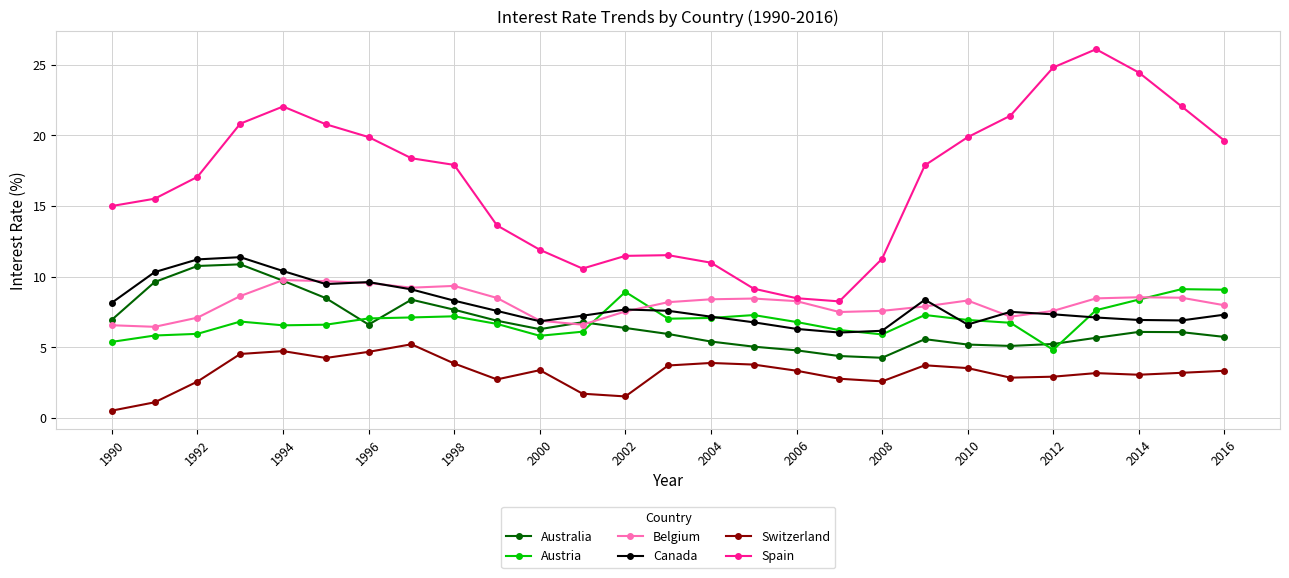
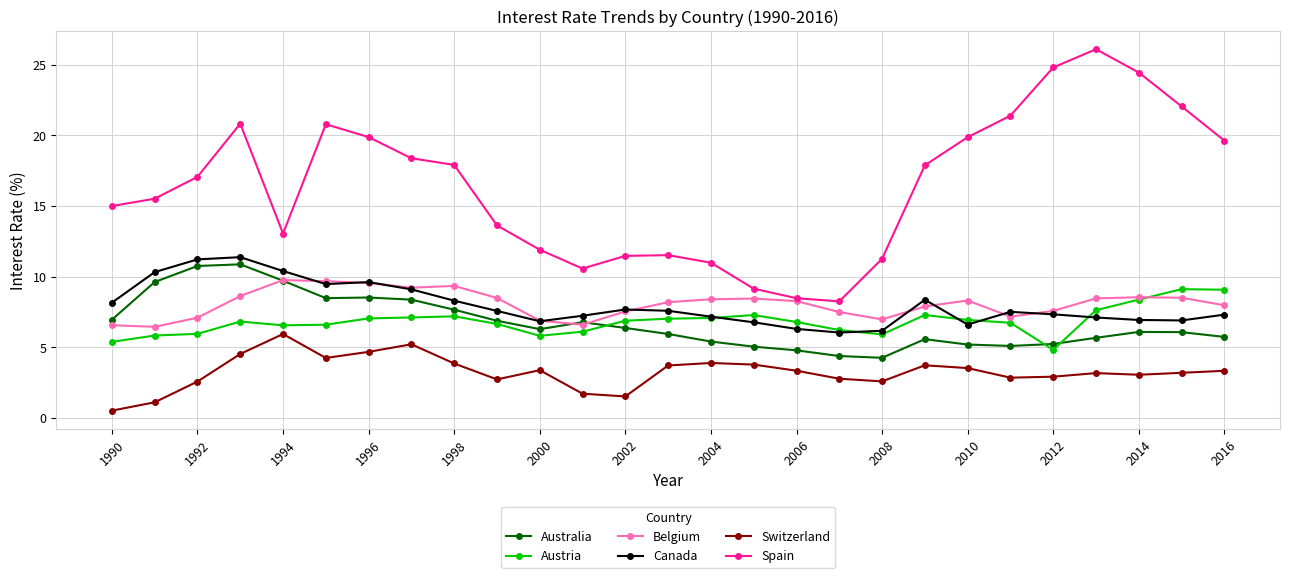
  {
    "Australia": {
      "1990": 6.9,
      "1992": 10.8,
-     "1996": 6.6,
+     "1996": 8.5,
      "1998": 7.7,
      "2000": 6.3,
      "2002": 6.4,
      "2004": 5.4,
      "2006": 4.8,
      "2008": 4.2,
      "2010": 5.2,
      "2012": 5.2,
      "2014": 6.1,
      "2016": 5.7
    },
    "Austria": {
      "1990": 5.4,
      "1992": 5.9,
      "1994": 6.5,
      "1996": 7.0,
      "1998": 7.2,
      "2000": 5.8,
-     "2002": 8.9,
+     "2002": 6.9,
      "2006": 6.8,
      "2008": 5.9,
      "2010": 6.9,
      "2012": 4.8,
      "2016": 9.1
    },
    "Belgium": {
      "1990": 6.6,
      "1992": 7.1,
      "1998": 9.3,
      "2004": 8.4,
      "2006": 8.3,
-     "2008": 7.6,
+     "2008": 7.0,
      "2010": 8.3,
      "2012": 7.6,
      "2016": 8.0
    },
    "Canada": {
      "1990": 8.2,
      "1992": 11.2,
      "1994": 10.4,
      "1998": 8.3,
      "2006": 6.3,
      "2008": 6.2,
      "2010": 6.6,
      "2012": 7.3,
      "2014": 6.9,
      "2016": 7.3
    },
    "Switzerland": {
      "1990": 0.5,
      "1992": 2.6,
-     "1994": 4.7,
+     "1994": 5.9,
      "1996": 4.7,
      "1998": 3.8,
      "2000": 3.4,
      "2002": 1.5,
      "2004": 3.9,
      "2006": 3.3,
      "2008": 2.6,
      "2010": 3.5,
      "2012": 2.9,
      "2014": 3.0,
      "2016": 3.3
    },
    "Spain": {
      "1990": 15.0,
      "1992": 17.1,
-     "1994": 22.1,
+     "1994": 13.1,
      "1996": 19.9,
      "1998": 17.9,
      "2000": 11.9,
      "2002": 11.5,
      "2004": 11.0,
      "2006": 8.5,
      "2008": 11.3,
      "2010": 19.9,
      "2012": 24.8,
      "2014": 24.5,
      "2016": 19.6
    }
  }
